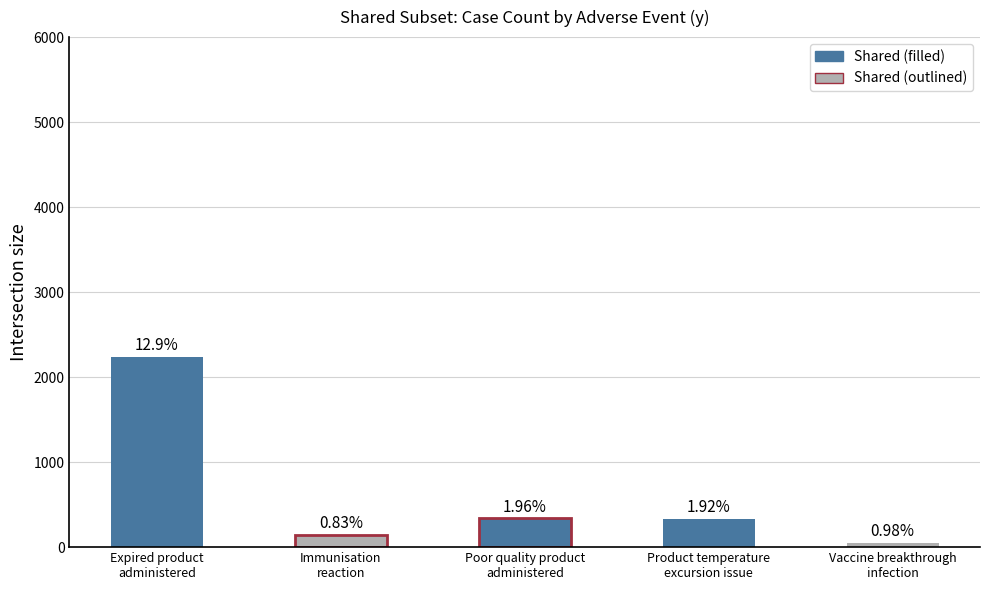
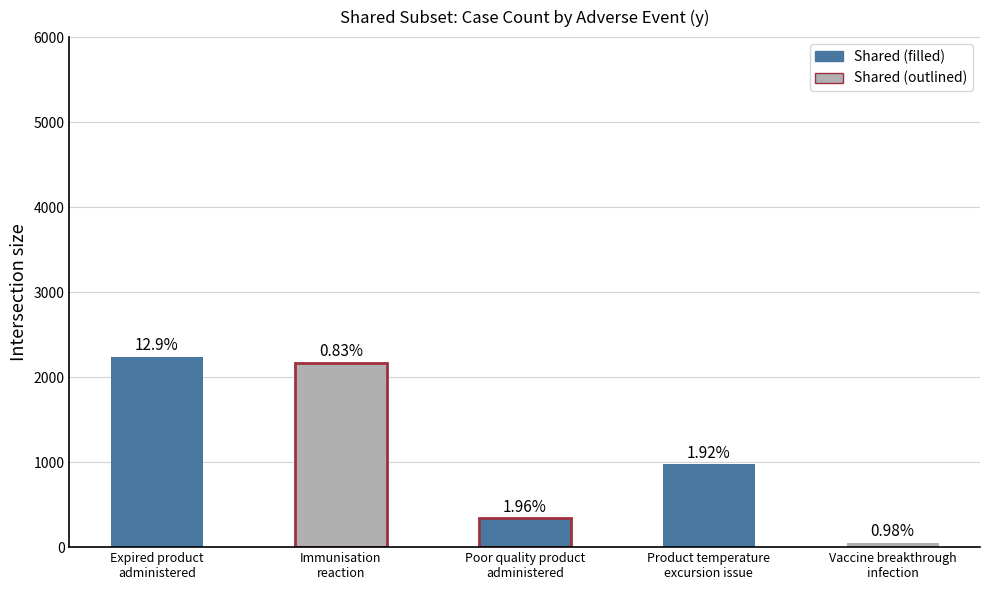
  {
-   "Immunisation reaction": 100,
-   "Product temperature excursion issue": 300
+   "Immunisation reaction": 2200,
+   "Product temperature excursion issue": 1000
  }
